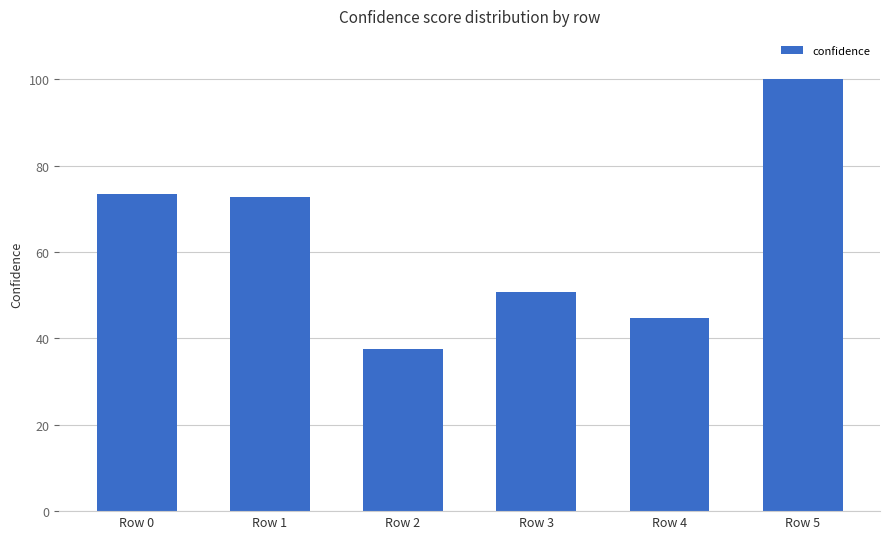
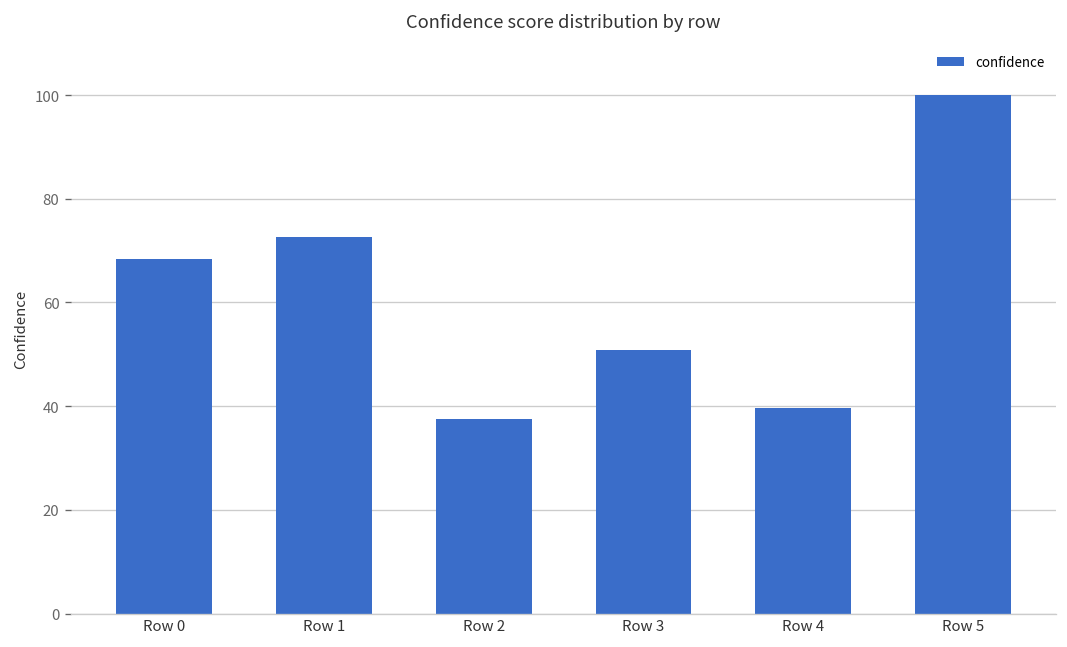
  {
-   "Row 0": 73,
+   "Row 0": 68,
    "Row 1": 73,
    "Row 2": 37,
    "Row 3": 51,
-   "Row 4": 45,
+   "Row 4": 40,
    "Row 5": 100
  }
